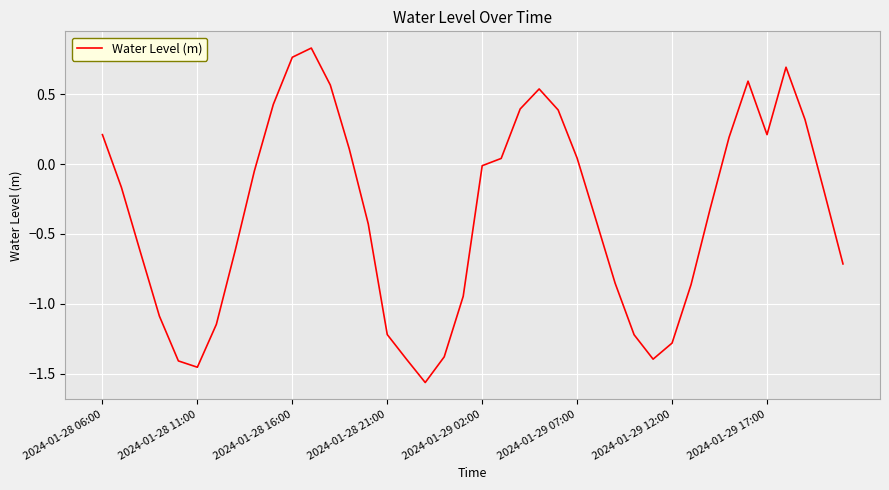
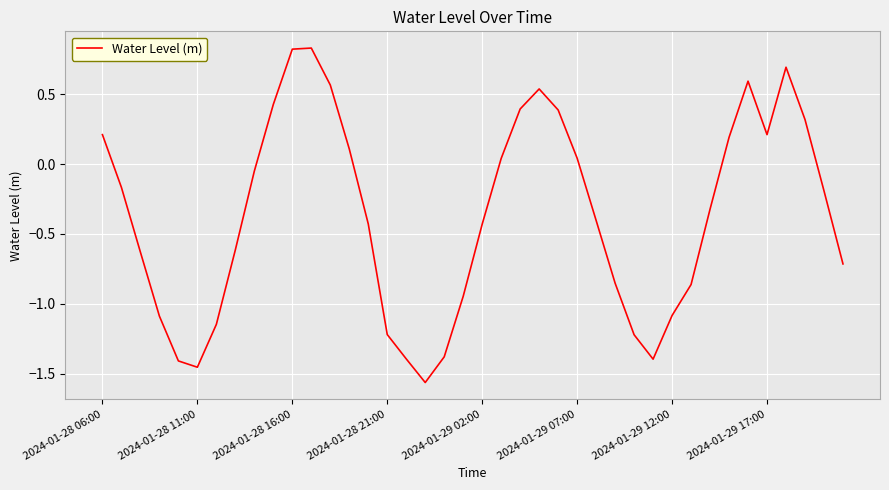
  {
    "2024-01-28 06:00": 0.21,
    "2024-01-28 11:00": -1.45,
-   "2024-01-28 16:00": 0.76,
+   "2024-01-28 16:00": 0.82,
    "2024-01-28 21:00": -1.22,
-   "2024-01-29 02:00": -0.01,
+   "2024-01-29 02:00": -0.43,
    "2024-01-29 07:00": 0.04,
-   "2024-01-29 12:00": -1.28,
+   "2024-01-29 12:00": -1.08,
    "2024-01-29 17:00": 0.21
  }
